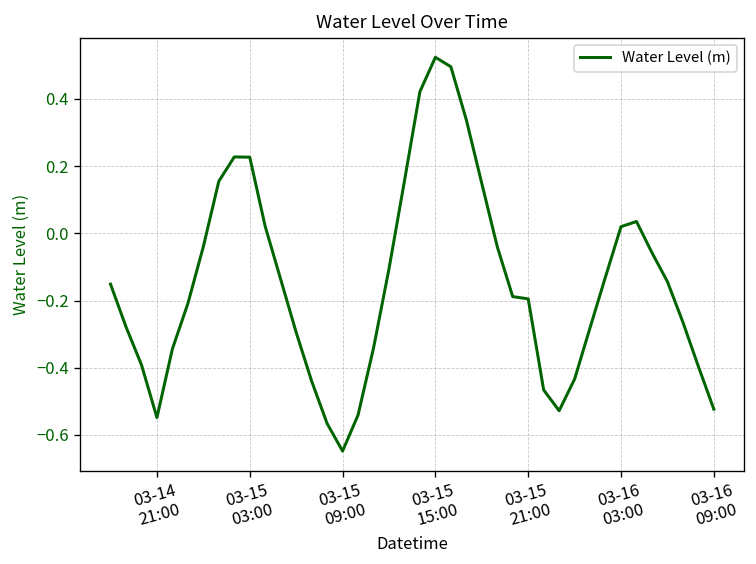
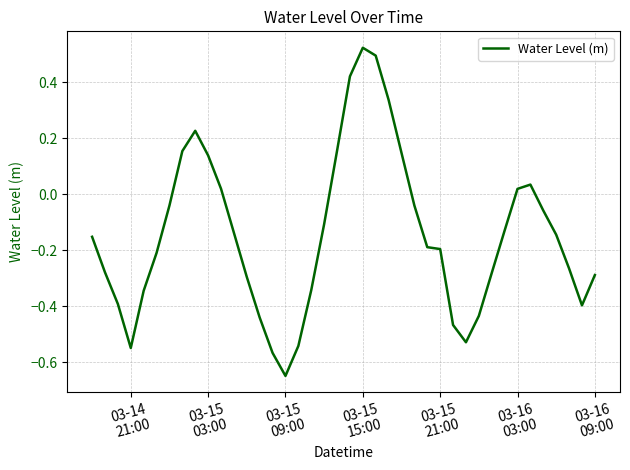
  {
    "03-14 21:00": -0.55,
-   "03-15 03:00": 0.23,
+   "03-15 03:00": 0.14,
    "03-15 09:00": -0.65,
    "03-15 15:00": 0.52,
    "03-15 21:00": -0.20,
    "03-16 03:00": 0.02,
-   "03-16 09:00": -0.52
+   "03-16 09:00": -0.29
  }
